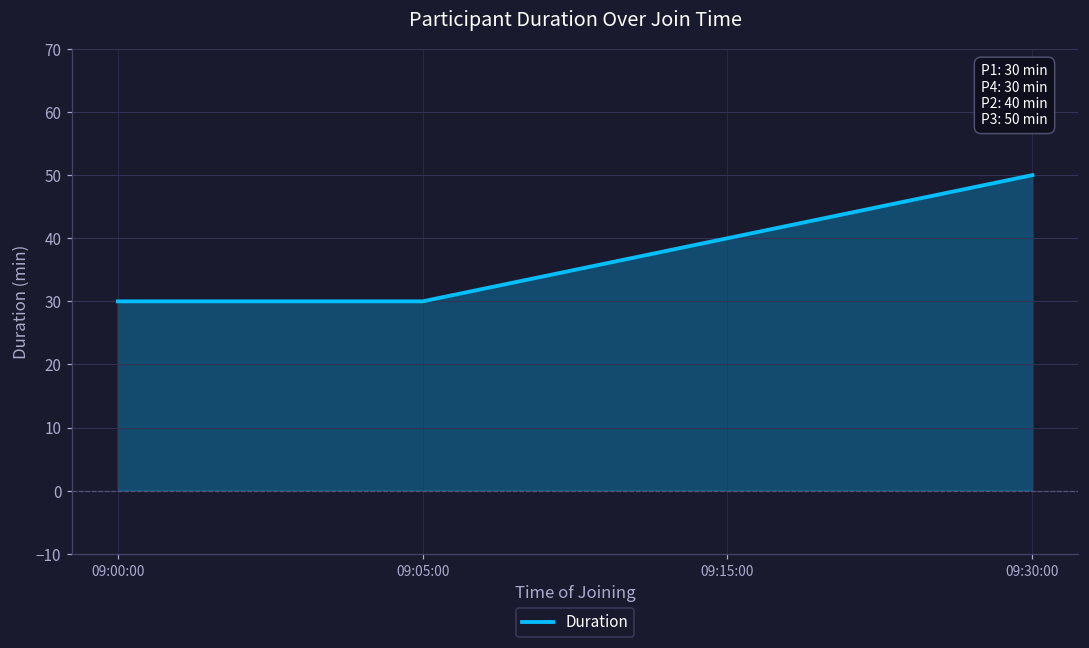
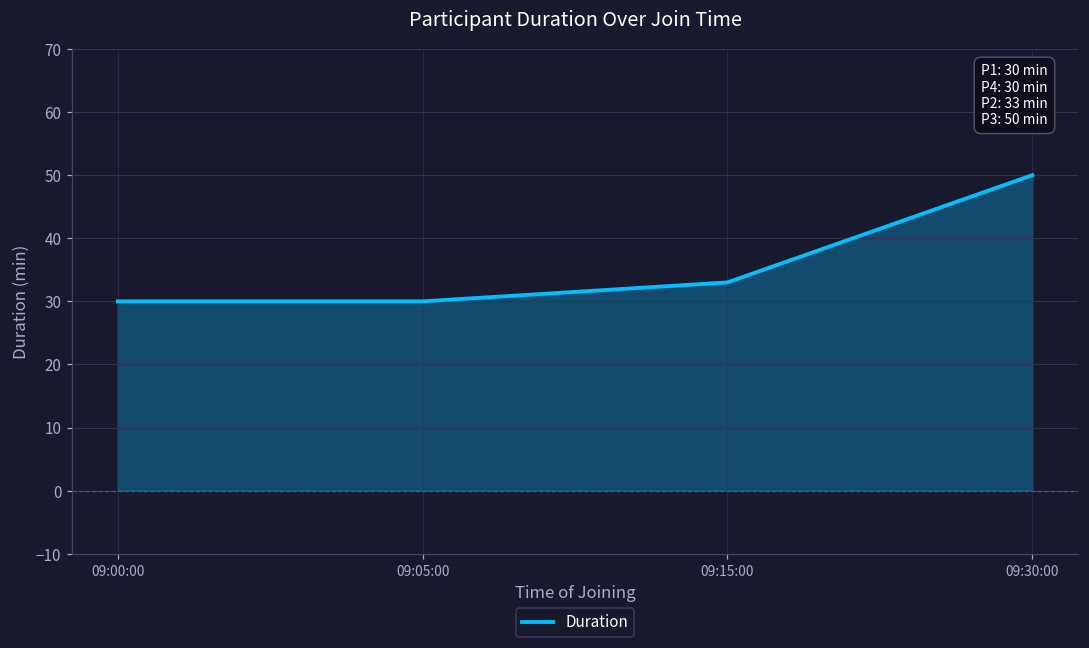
  {
-   "09:15:00": 40
+   "09:15:00": 33
  }
